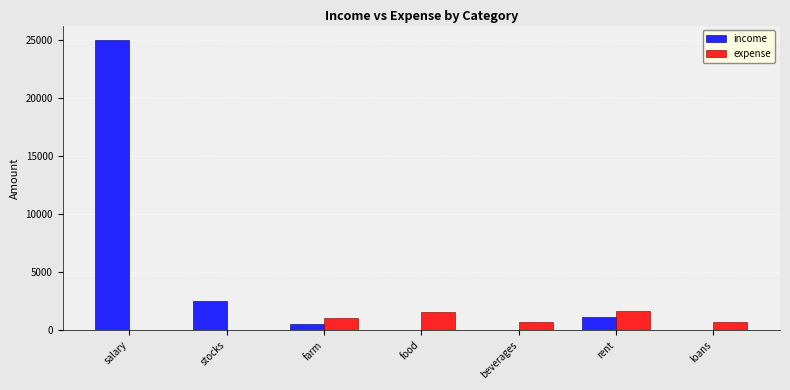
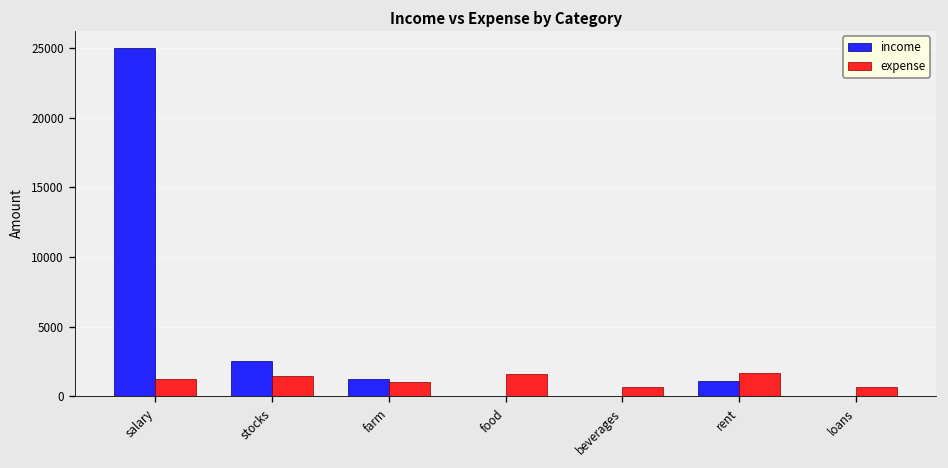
  {
    "income": {
      "salary": 25000,
      "stocks": 2500,
-     "farm": 500,
+     "farm": 1300,
      "food": 0,
      "beverages": 0,
      "rent": 1100,
      "loans": 0
    },
    "expense": {
-     "salary": 0,
-     "stocks": 0,
+     "salary": 1300,
+     "stocks": 1500,
      "farm": 1000,
      "food": 1600,
      "beverages": 700,
      "rent": 1700,
      "loans": 700
    }
  }
